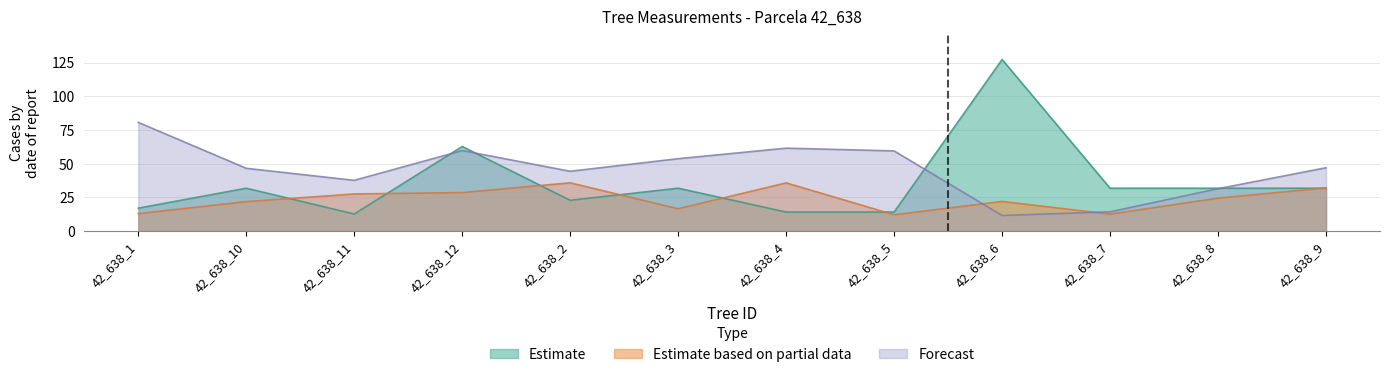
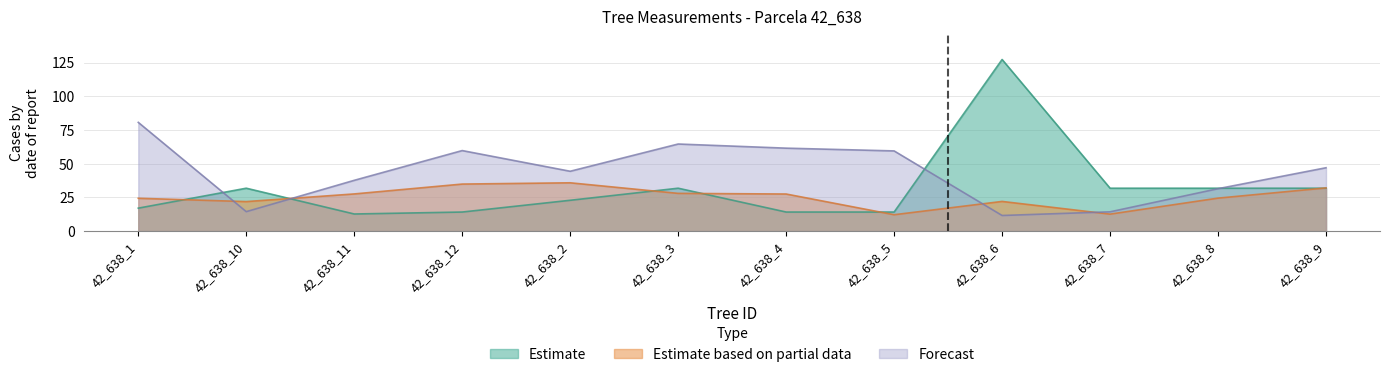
  {
    "Estimate": {
      "42_638_1": 17,
      "42_638_10": 32,
      "42_638_11": 13,
-     "42_638_12": 63,
+     "42_638_12": 14,
      "42_638_2": 23,
      "42_638_3": 32,
      "42_638_4": 14,
      "42_638_5": 14,
      "42_638_6": 127,
      "42_638_7": 32
    },
    "Estimate based on partial data": {
-     "42_638_1": 13,
+     "42_638_1": 24,
      "42_638_10": 22,
      "42_638_11": 28,
-     "42_638_12": 29,
+     "42_638_12": 35,
      "42_638_2": 36,
-     "42_638_3": 17,
-     "42_638_4": 36,
+     "42_638_3": 28,
+     "42_638_4": 28,
      "42_638_5": 12,
      "42_638_6": 22,
      "42_638_8": 24
    },
    "Forecast": {
      "42_638_1": 81,
-     "42_638_10": 47,
+     "42_638_10": 14,
      "42_638_11": 38,
      "42_638_12": 60,
      "42_638_2": 44,
-     "42_638_3": 54,
+     "42_638_3": 65,
      "42_638_4": 62,
      "42_638_5": 59,
      "42_638_6": 12,
      "42_638_9": 47
    }
  }
